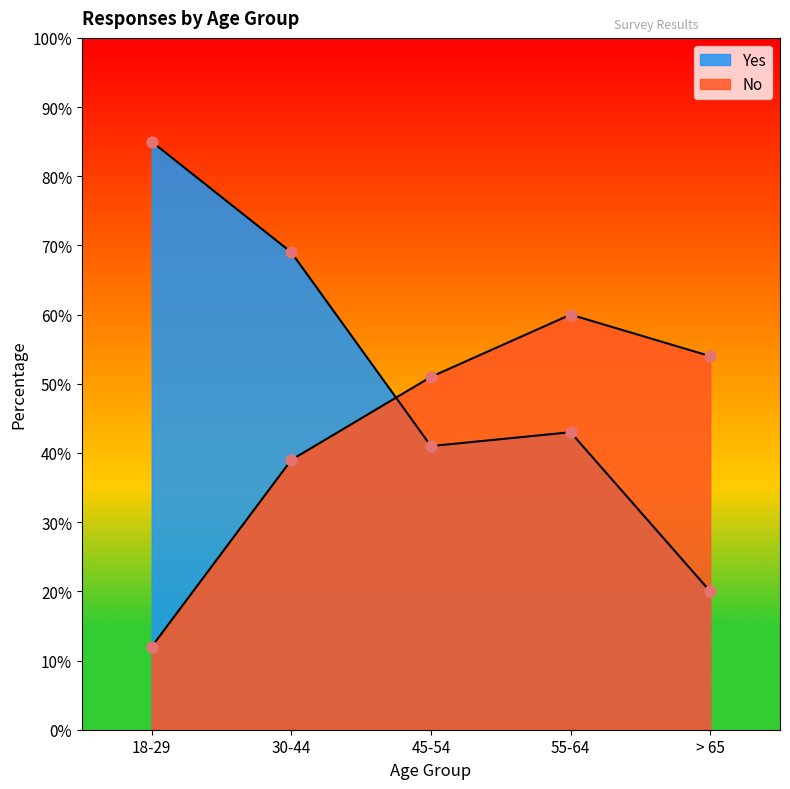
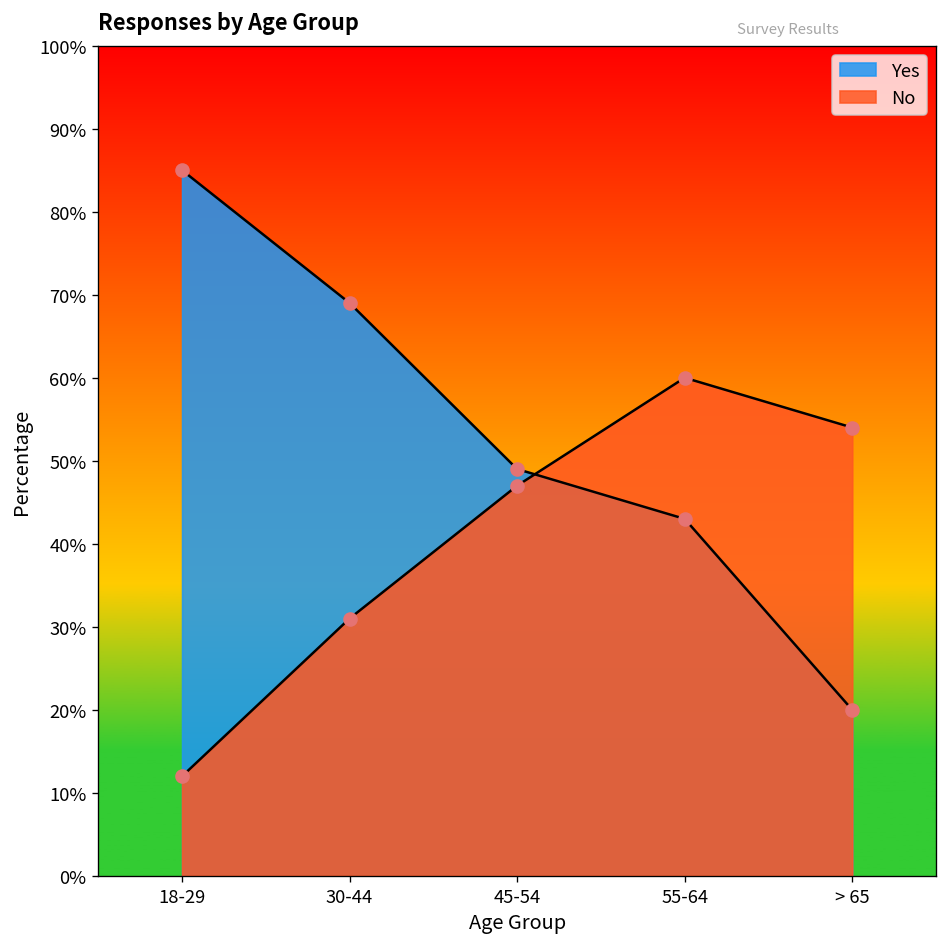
  {
    "Yes": {
      "18-29": "85%",
      "30-44": "69%",
-     "45-54": "41%",
+     "45-54": "49%",
      "55-64": "43%",
      "> 65": "20%"
    },
    "No": {
      "18-29": "12%",
-     "30-44": "39%",
-     "45-54": "51%",
+     "30-44": "31%",
+     "45-54": "47%",
      "55-64": "60%",
      "> 65": "54%"
    }
  }
